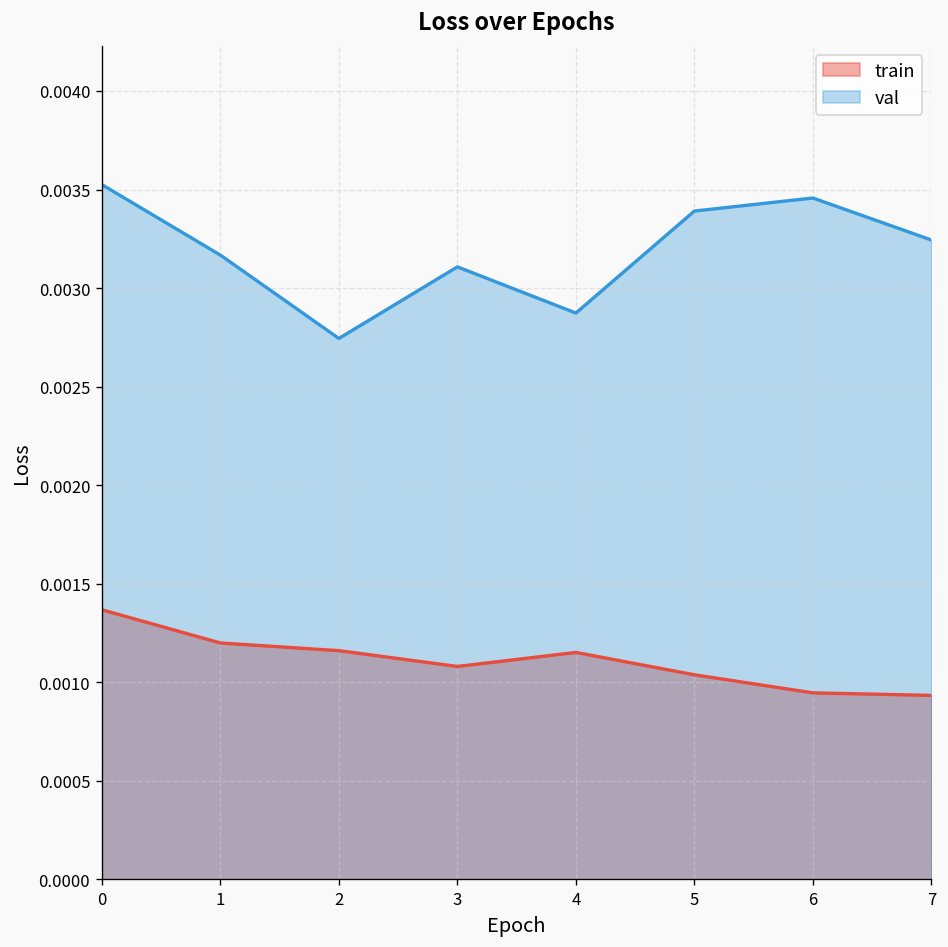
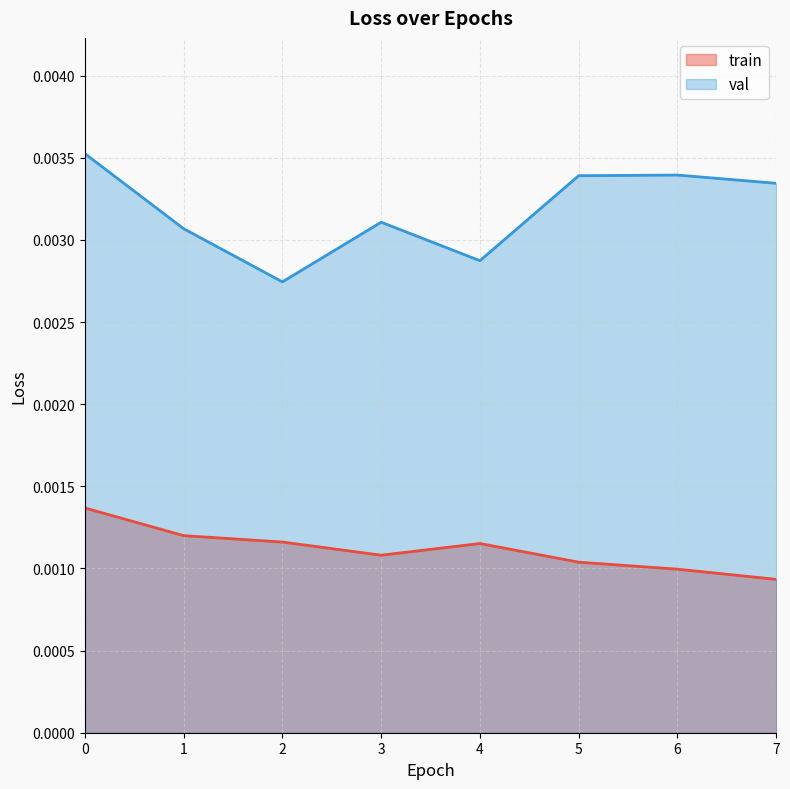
  {
    "train": {
      "0": 0.00137,
      "1": 0.00120,
      "2": 0.00116,
      "3": 0.00108,
      "4": 0.00115,
      "5": 0.00104,
-     "6": 0.00095,
+     "6": 0.00100,
      "7": 0.00093
    },
    "val": {
      "0": 0.00352,
-     "1": 0.00317,
+     "1": 0.00307,
      "2": 0.00274,
      "3": 0.00311,
      "4": 0.00287,
      "5": 0.00339,
-     "6": 0.00346,
-     "7": 0.00324
+     "6": 0.00339,
+     "7": 0.00334
    }
  }
